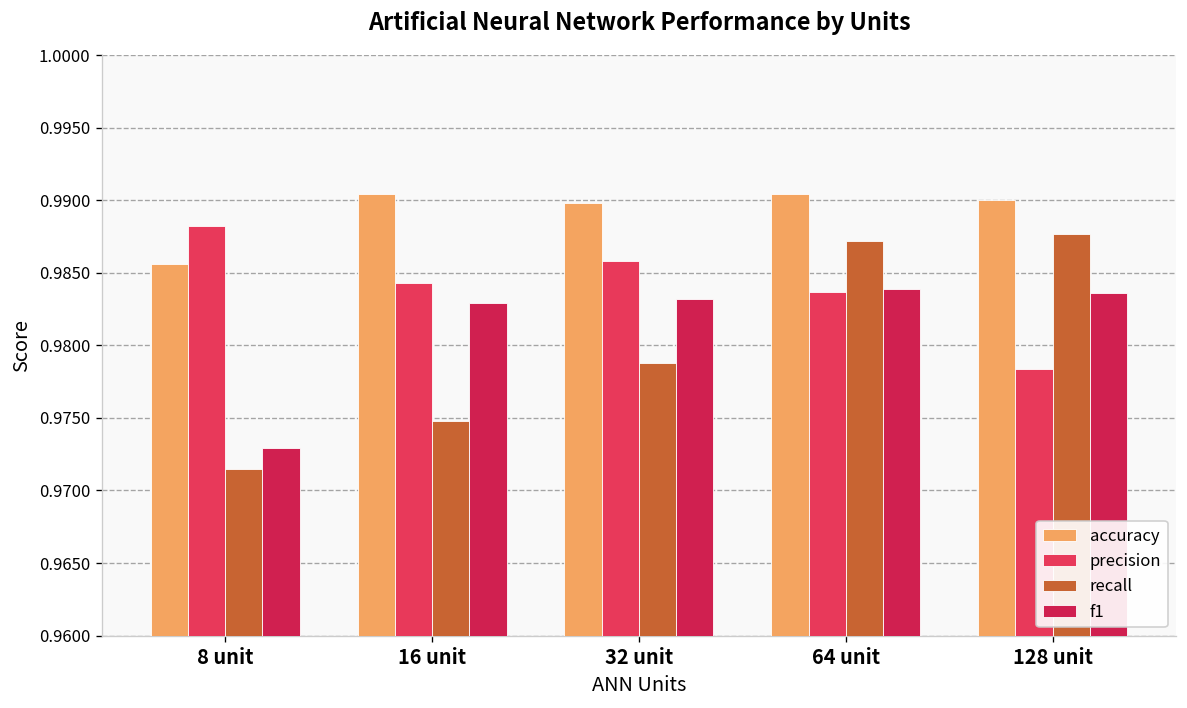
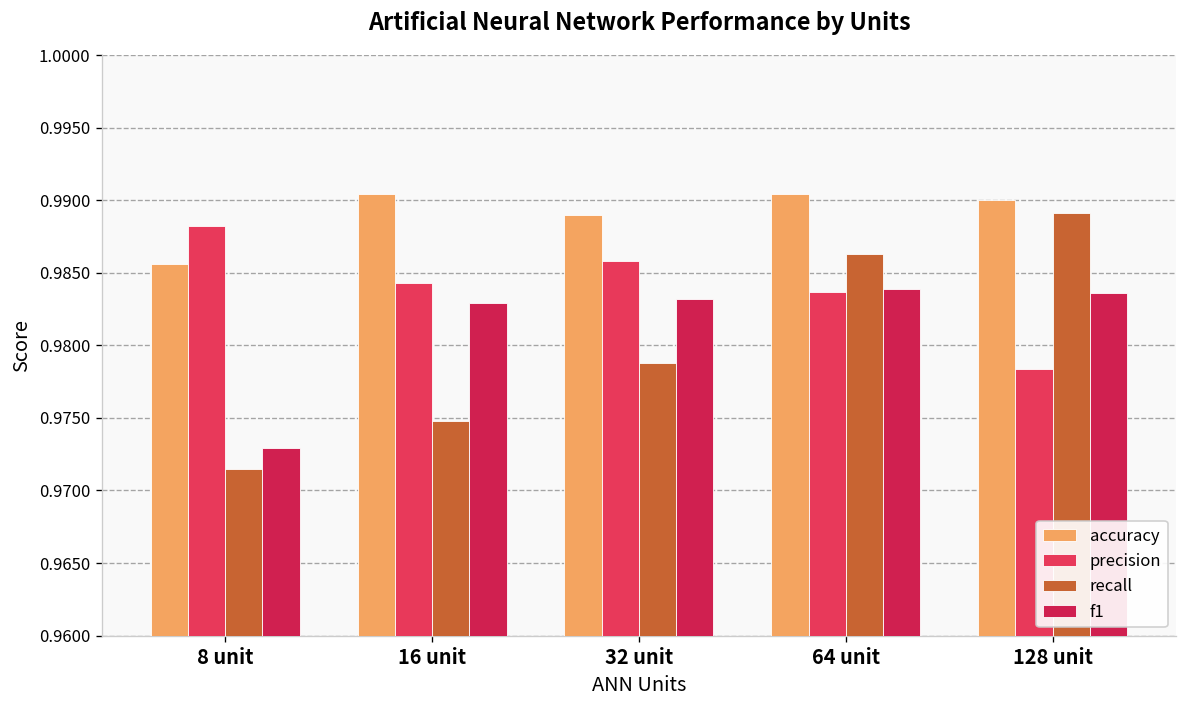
  {
    "accuracy": {
      "8 unit": 0.9856,
      "16 unit": 0.9904,
-     "32 unit": 0.9898,
+     "32 unit": 0.9890,
      "64 unit": 0.9904,
      "128 unit": 0.9900
    },
    "recall": {
      "8 unit": 0.9715,
      "16 unit": 0.9748,
      "32 unit": 0.9788,
-     "64 unit": 0.9872,
-     "128 unit": 0.9877
+     "64 unit": 0.9863,
+     "128 unit": 0.9891
    }
  }
